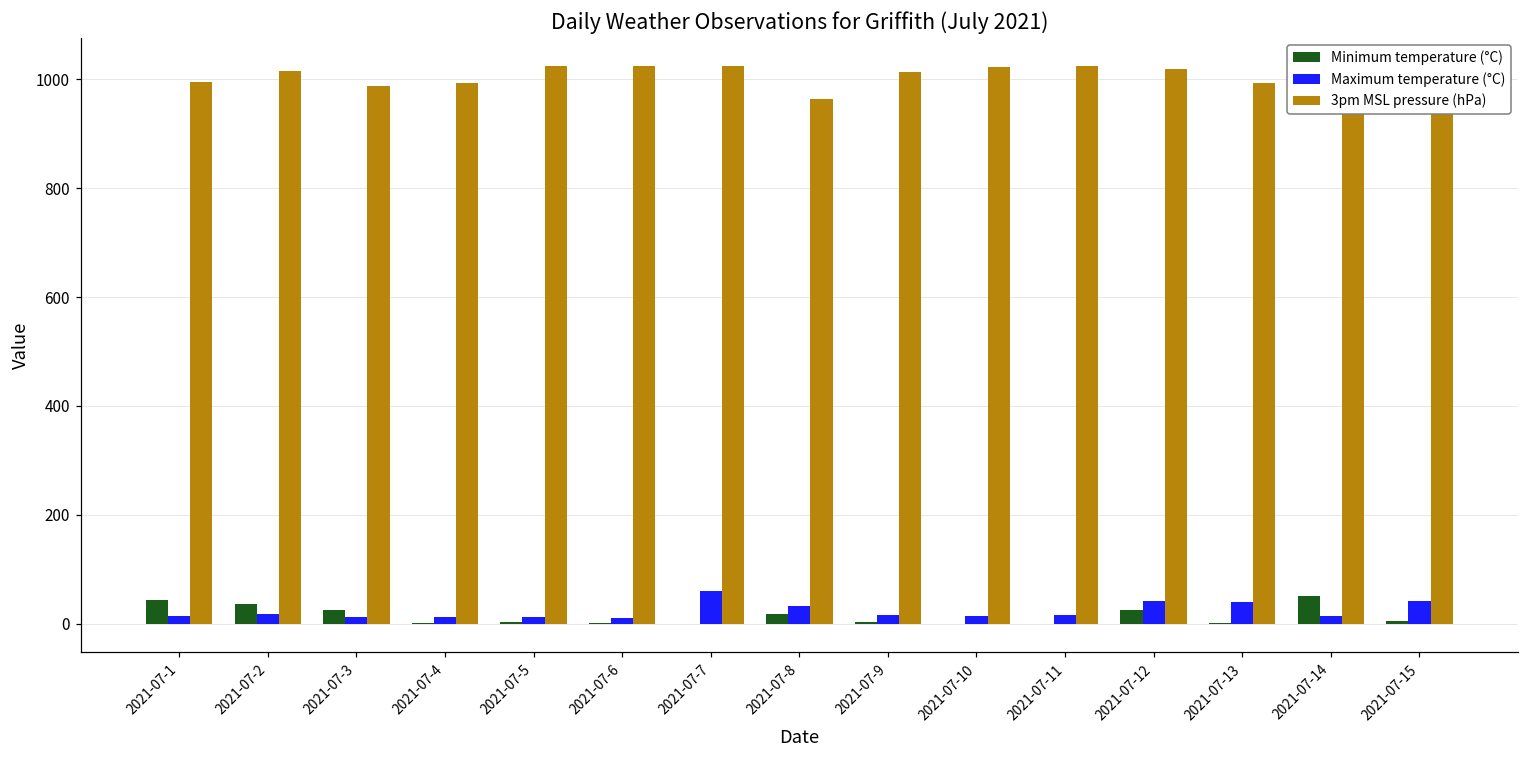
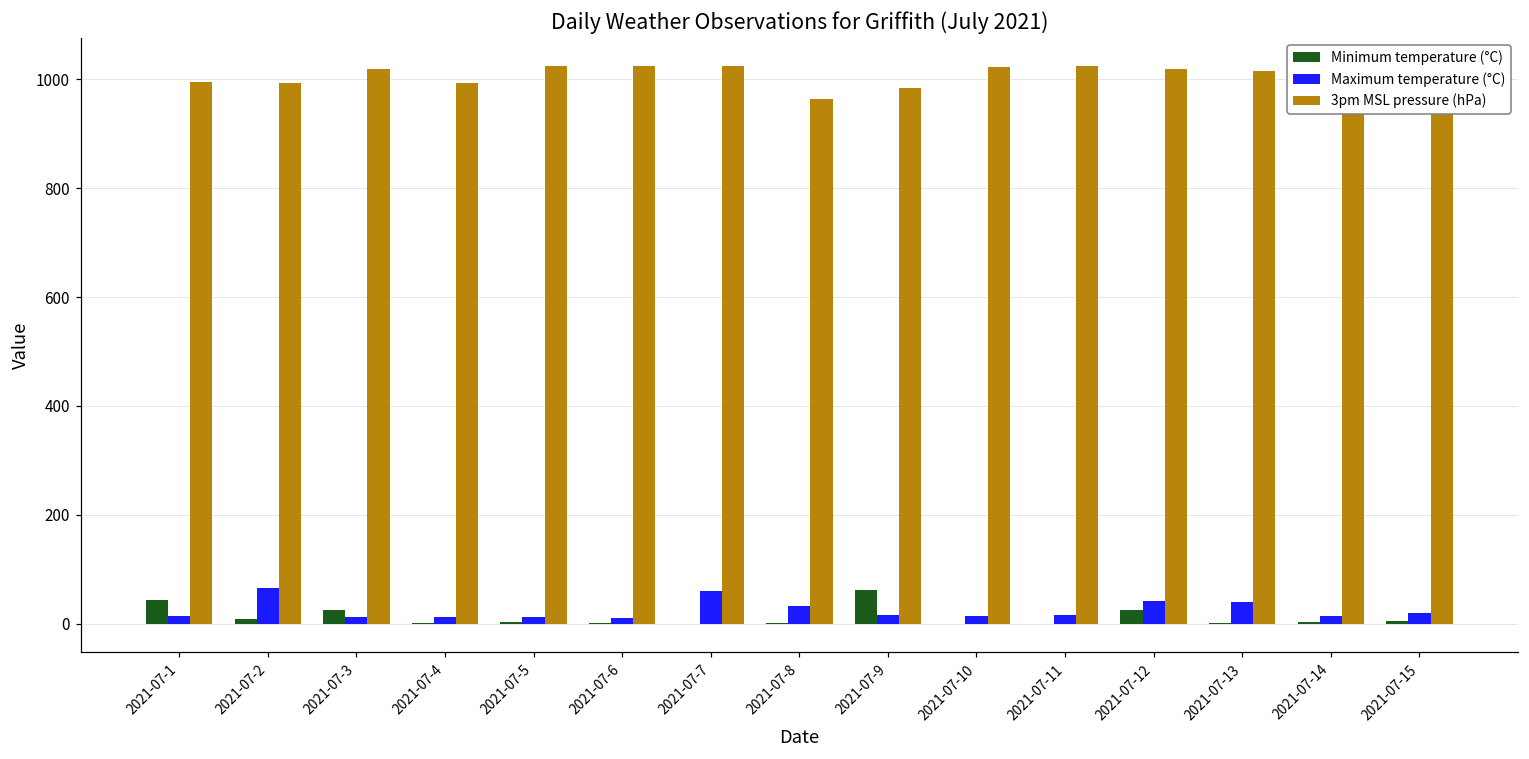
  {
    "Minimum temperature (°C)": {
      "2021-07-1": 40,
-     "2021-07-2": 40,
+     "2021-07-2": 10,
      "2021-07-3": 20,
-     "2021-07-8": 20,
-     "2021-07-9": 0,
+     "2021-07-8": 0,
+     "2021-07-9": 60,
      "2021-07-12": 30,
-     "2021-07-14": 50,
+     "2021-07-14": 0,
      "2021-07-15": 10
    },
    "Maximum temperature (°C)": {
      "2021-07-1": 10,
-     "2021-07-2": 20,
+     "2021-07-2": 70,
      "2021-07-3": 10,
      "2021-07-4": 10,
      "2021-07-5": 10,
      "2021-07-6": 10,
      "2021-07-7": 60,
      "2021-07-8": 30,
      "2021-07-9": 20,
      "2021-07-10": 10,
      "2021-07-11": 20,
      "2021-07-12": 40,
      "2021-07-13": 40,
      "2021-07-14": 10,
-     "2021-07-15": 40
+     "2021-07-15": 20
    },
    "3pm MSL pressure (hPa)": {
      "2021-07-1": 1000,
-     "2021-07-2": 1020,
-     "2021-07-3": 990,
+     "2021-07-2": 990,
+     "2021-07-3": 1020,
      "2021-07-4": 990,
      "2021-07-5": 1020,
      "2021-07-6": 1020,
      "2021-07-7": 1020,
      "2021-07-8": 960,
-     "2021-07-9": 1010,
+     "2021-07-9": 980,
      "2021-07-10": 1020,
      "2021-07-11": 1020,
      "2021-07-12": 1020,
-     "2021-07-13": 990
+     "2021-07-13": 1010
    }
  }
